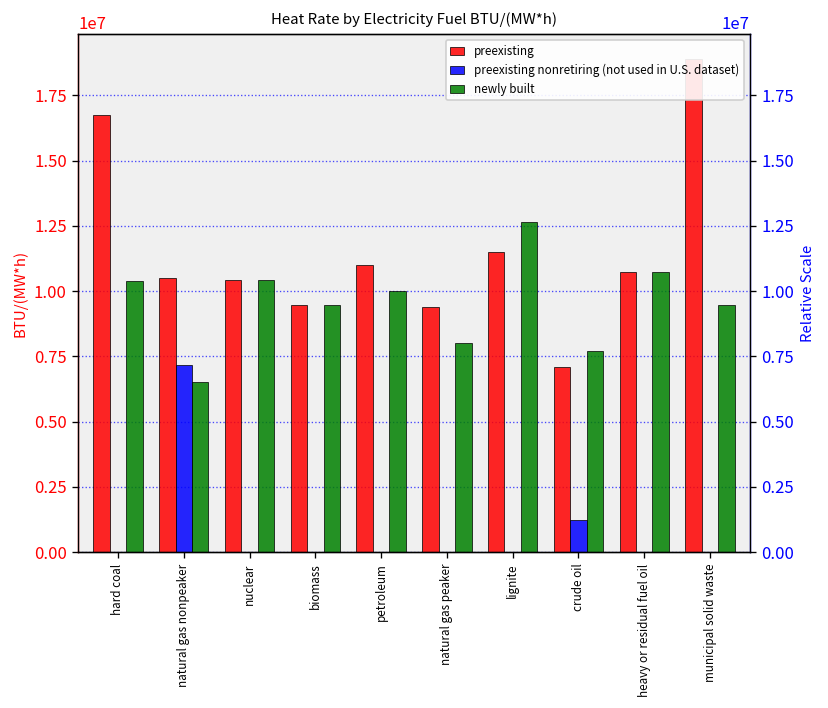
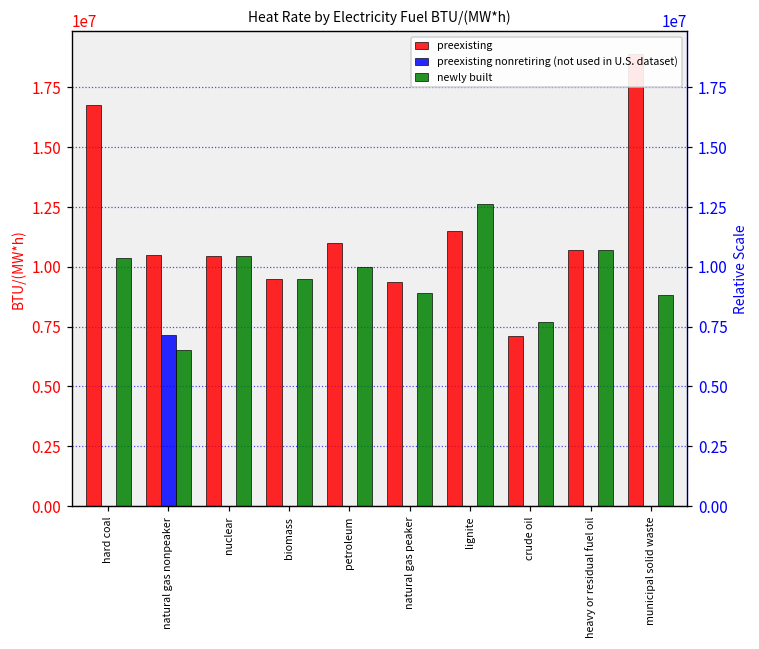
  {
    "preexisting": {
      "hard coal": 16800000,
      "natural gas nonpeaker": 10500000,
      "nuclear": 10400000,
      "biomass": 9500000,
      "petroleum": 11000000,
      "natural gas peaker": 9400000,
      "lignite": 11500000,
      "crude oil": 7100000,
      "heavy or residual fuel oil": 10700000
    },
    "preexisting nonretiring (not used in U.S. dataset)": {
      "hard coal": 0,
      "natural gas nonpeaker": 7200000,
      "nuclear": 0,
      "biomass": 0,
      "petroleum": 0,
      "natural gas peaker": 0,
      "lignite": 0,
-     "crude oil": 1200000,
+     "crude oil": 0,
      "heavy or residual fuel oil": 0,
      "municipal solid waste": 0
    },
    "newly built": {
      "hard coal": 10400000,
      "natural gas nonpeaker": 6500000,
      "nuclear": 10400000,
      "biomass": 9500000,
      "petroleum": 10000000,
-     "natural gas peaker": 8000000,
+     "natural gas peaker": 8900000,
      "lignite": 12600000,
      "crude oil": 7700000,
      "heavy or residual fuel oil": 10700000,
-     "municipal solid waste": 9500000
+     "municipal solid waste": 8800000
    }
  }
